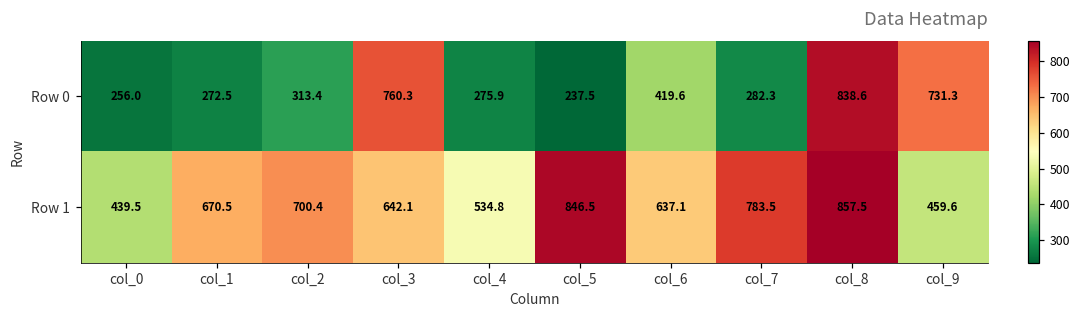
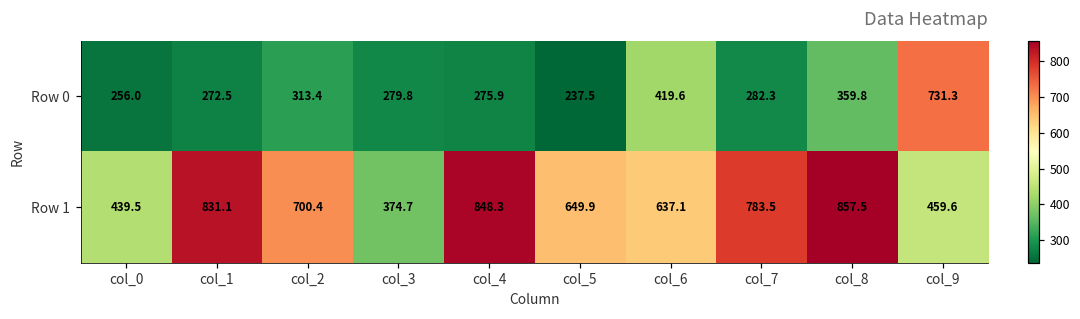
  {
    "Row 0": {
      "col_0": 256.0,
      "col_1": 272.5,
      "col_2": 313.4,
-     "col_3": 760.3,
+     "col_3": 279.8,
      "col_4": 275.9,
      "col_5": 237.5,
      "col_6": 419.6,
      "col_7": 282.3,
-     "col_8": 838.6,
+     "col_8": 359.8,
      "col_9": 731.3
    },
    "Row 1": {
      "col_0": 439.5,
-     "col_1": 670.5,
+     "col_1": 831.1,
      "col_2": 700.4,
-     "col_3": 642.1,
-     "col_4": 534.8,
-     "col_5": 846.5,
+     "col_3": 374.7,
+     "col_4": 848.3,
+     "col_5": 649.9,
      "col_6": 637.1,
      "col_7": 783.5,
      "col_8": 857.5,
      "col_9": 459.6
    }
  }
